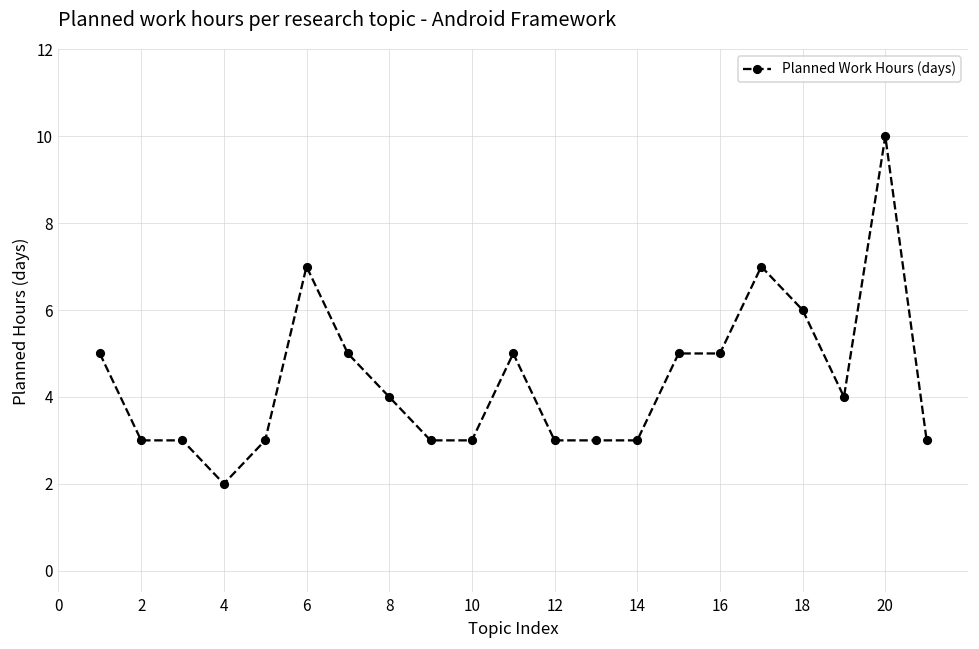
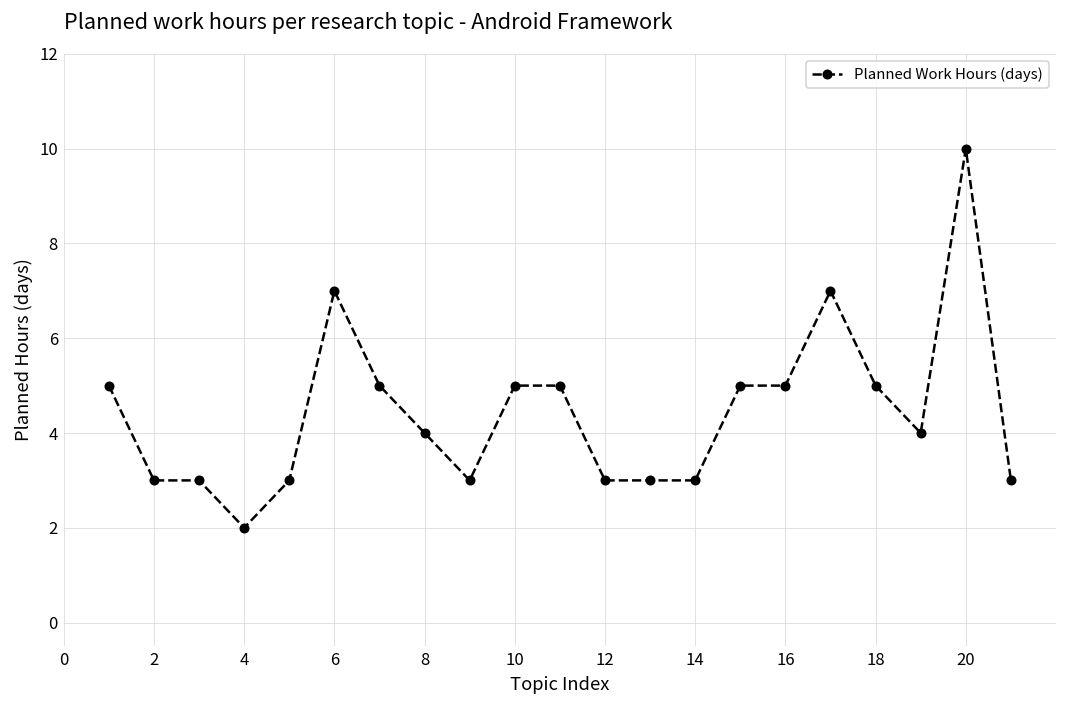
  {
    "2": 3,
    "4": 2,
    "6": 7,
    "8": 4,
-   "10": 3,
+   "10": 5,
    "12": 3,
    "14": 3,
    "16": 5,
-   "18": 6,
+   "18": 5,
    "20": 10
  }
